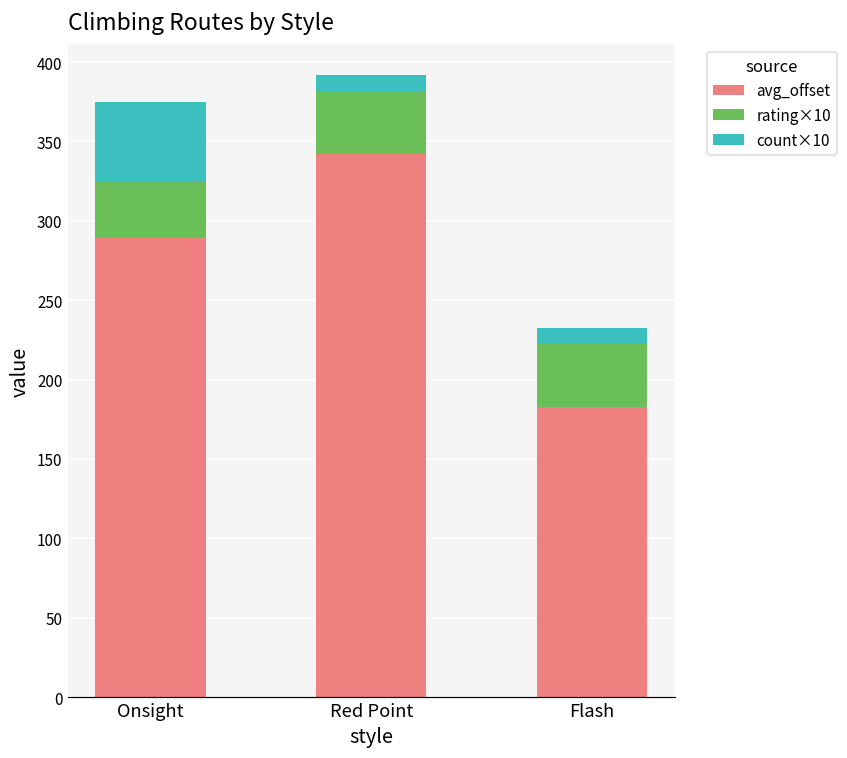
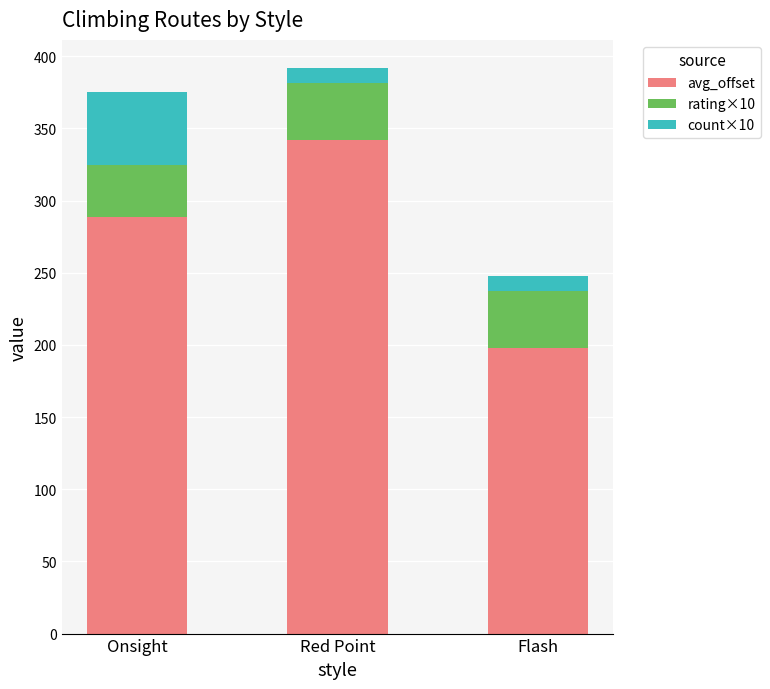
  {
    "avg_offset": {
      "Onsight": 289,
      "Red Point": 342,
-     "Flash": 183
+     "Flash": 198
    },
    "rating×10": {
      "Onsight": 36,
      "Red Point": 40,
      "Flash": 40
    },
    "count×10": {
      "Onsight": 50,
      "Red Point": 10,
      "Flash": 10
    }
  }
